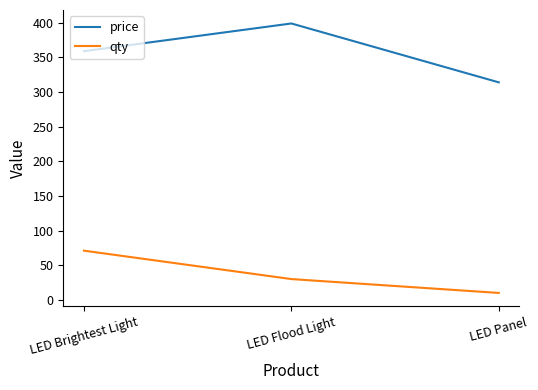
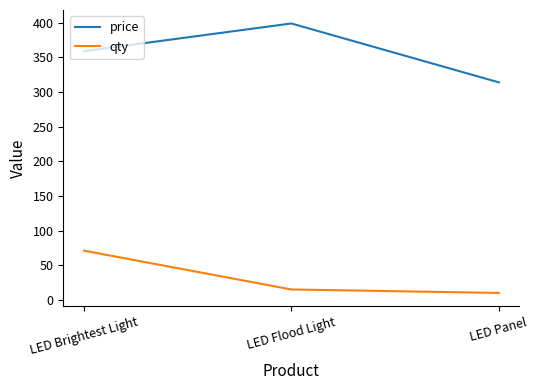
  {
    "price": {
      "LED Flood Light": 400,
      "LED Panel": 310
    },
    "qty": {
      "LED Brightest Light": 70,
-     "LED Flood Light": 30,
+     "LED Flood Light": 20,
      "LED Panel": 10
    }
  }
